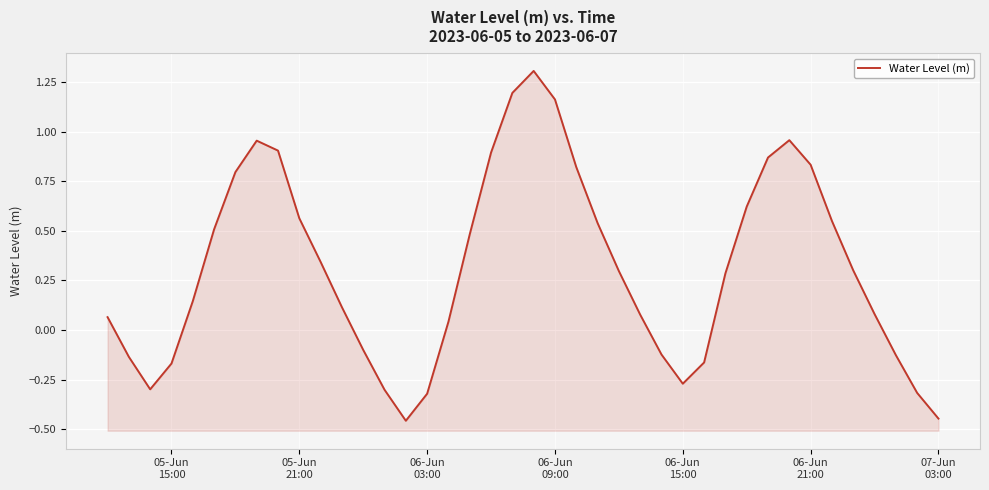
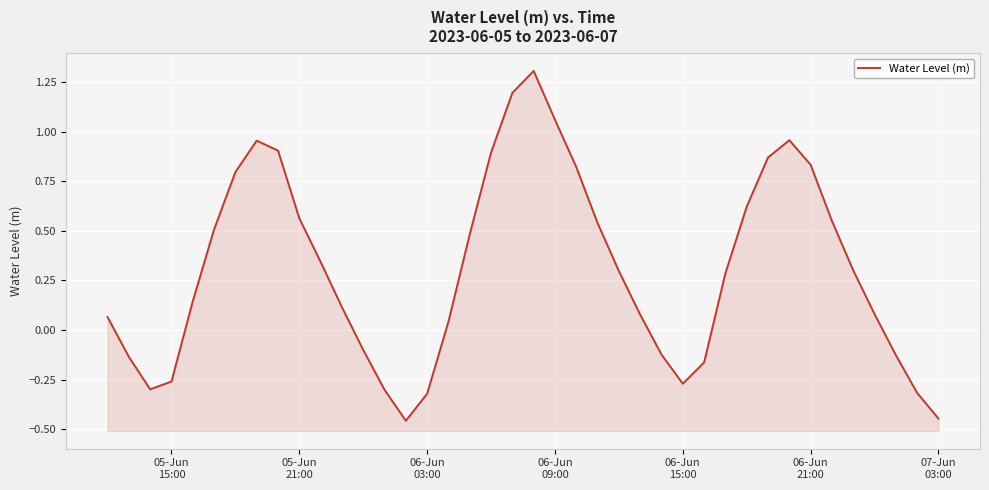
  {
-   "05-Jun 15:00": -0.17,
+   "05-Jun 15:00": -0.26,
    "05-Jun 21:00": 0.56,
    "06-Jun 03:00": -0.32,
-   "06-Jun 09:00": 1.16,
+   "06-Jun 09:00": 1.06,
    "06-Jun 15:00": -0.27,
    "06-Jun 21:00": 0.83,
    "07-Jun 03:00": -0.45
  }
